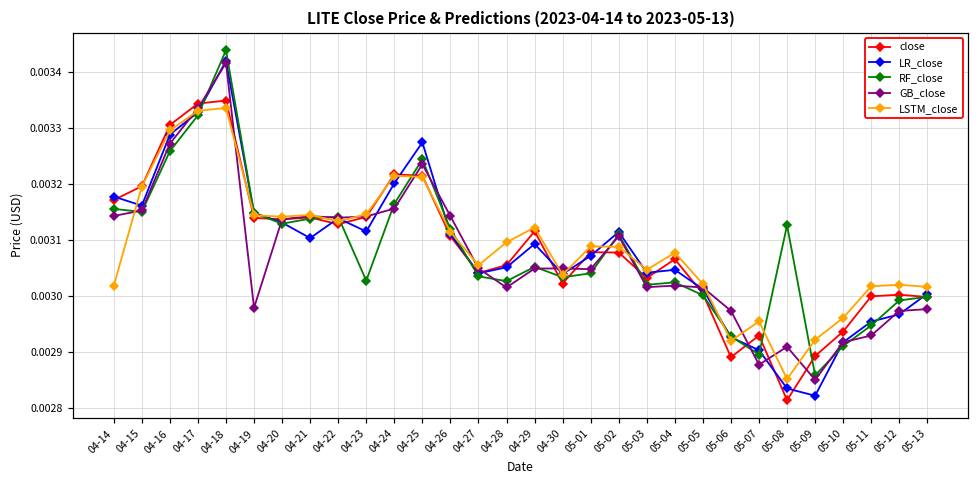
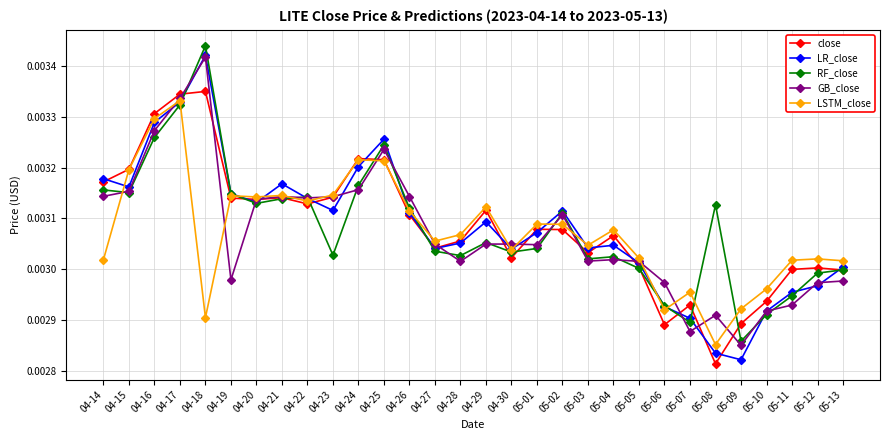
  {
    "close": {
      "04-14": 0.00317,
      "04-16": 0.00331,
      "04-17": 0.00334,
      "04-18": 0.00335,
      "04-22": 0.00313,
      "04-29": 0.00312,
      "04-30": 0.00302,
      "05-01": 0.00308,
      "05-02": 0.00308,
      "05-03": 0.00303,
      "05-04": 0.00307,
      "05-06": 0.00289,
      "05-07": 0.00293,
      "05-08": 0.00281,
      "05-09": 0.00289,
      "05-10": 0.00294,
      "05-11": 0.00300,
      "05-12": 0.00300
    },
    "LR_close": {
      "04-14": 0.00318,
      "04-15": 0.00316,
      "04-16": 0.00329,
-     "04-21": 0.00310,
+     "04-21": 0.00317,
      "04-23": 0.00312,
      "04-24": 0.00320,
-     "04-25": 0.00327,
+     "04-25": 0.00326,
      "04-29": 0.00309,
      "05-01": 0.00307,
      "05-03": 0.00304,
      "05-04": 0.00305,
      "05-07": 0.00290,
      "05-08": 0.00284,
      "05-09": 0.00282,
      "05-11": 0.00295,
      "05-12": 0.00297,
      "05-13": 0.00300
    },
    "RF_close": {
      "04-14": 0.00316,
      "04-16": 0.00326,
      "04-17": 0.00332,
      "04-18": 0.00344,
      "04-23": 0.00303,
      "04-24": 0.00317,
      "04-25": 0.00324,
      "04-26": 0.00312,
      "04-27": 0.00304,
      "04-28": 0.00303,
      "05-01": 0.00304,
      "05-04": 0.00302,
      "05-07": 0.00290,
      "05-08": 0.00313,
      "05-09": 0.00286,
      "05-10": 0.00291,
      "05-11": 0.00295,
      "05-12": 0.00299
    },
    "GB_close": {
      "04-14": 0.00314,
      "04-16": 0.00327,
      "04-19": 0.00298,
      "04-24": 0.00316,
      "04-25": 0.00324,
      "04-26": 0.00314,
      "04-27": 0.00305,
      "04-28": 0.00302,
      "04-30": 0.00305,
      "05-01": 0.00305,
      "05-04": 0.00302,
      "05-06": 0.00297,
      "05-07": 0.00288,
      "05-08": 0.00291,
      "05-09": 0.00285,
      "05-11": 0.00293,
      "05-12": 0.00297,
      "05-13": 0.00298
    },
    "LSTM_close": {
      "04-14": 0.00302,
      "04-16": 0.00330,
-     "04-18": 0.00334,
+     "04-18": 0.00291,
      "04-22": 0.00313,
      "04-27": 0.00306,
-     "04-28": 0.00310,
+     "04-28": 0.00307,
      "04-29": 0.00312,
      "05-01": 0.00309,
      "05-02": 0.00309,
      "05-03": 0.00305,
      "05-04": 0.00308,
      "05-05": 0.00302,
      "05-06": 0.00292,
      "05-07": 0.00296,
      "05-08": 0.00285,
      "05-09": 0.00292,
      "05-10": 0.00296,
      "05-11": 0.00302,
      "05-12": 0.00302,
      "05-13": 0.00302
    }
  }
